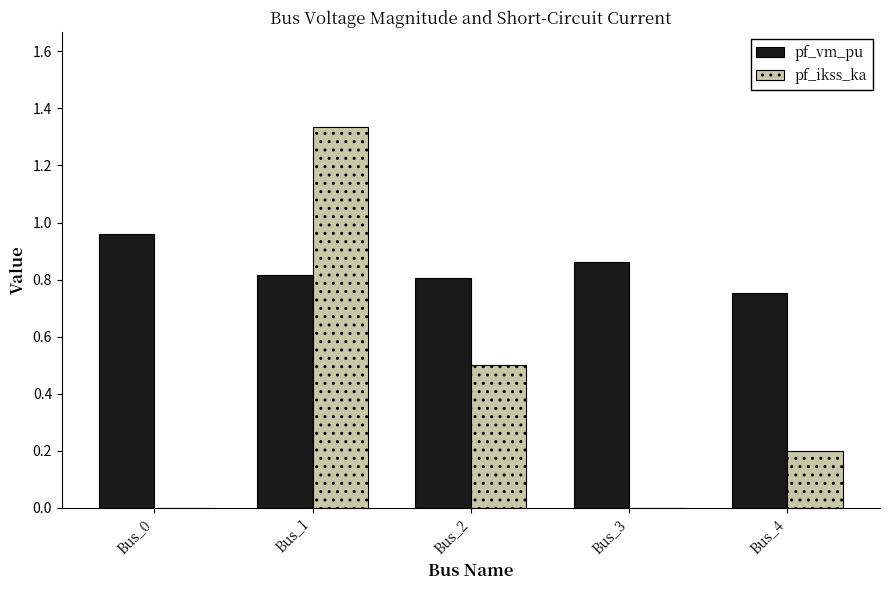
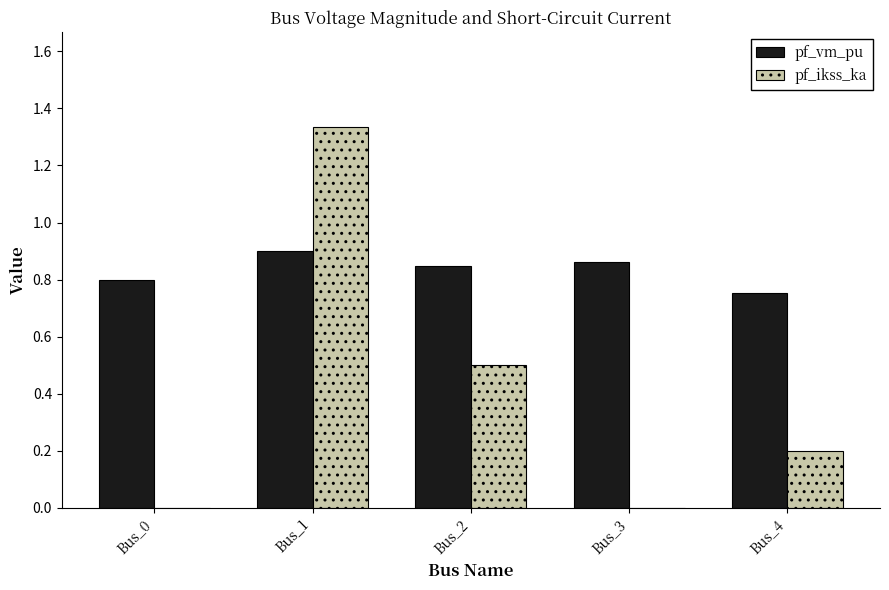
  {
    "pf_vm_pu": {
-     "Bus_0": 0.96,
-     "Bus_1": 0.82,
-     "Bus_2": 0.81,
+     "Bus_0": 0.80,
+     "Bus_1": 0.90,
+     "Bus_2": 0.85,
      "Bus_3": 0.86,
      "Bus_4": 0.75
    },
    "pf_ikss_ka": {
      "Bus_0": 0.00,
      "Bus_1": 1.33,
      "Bus_2": 0.50,
      "Bus_3": 0.00,
      "Bus_4": 0.20
    }
  }
